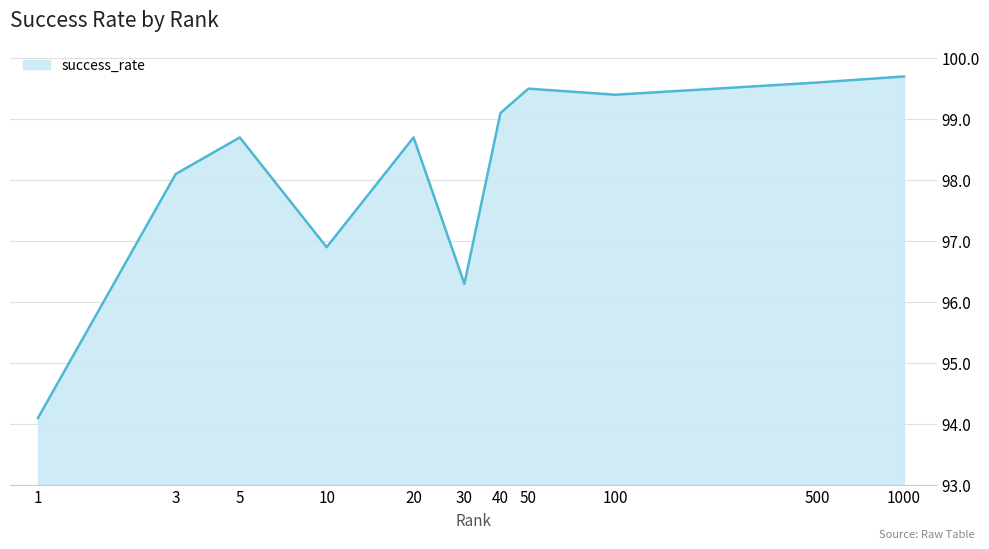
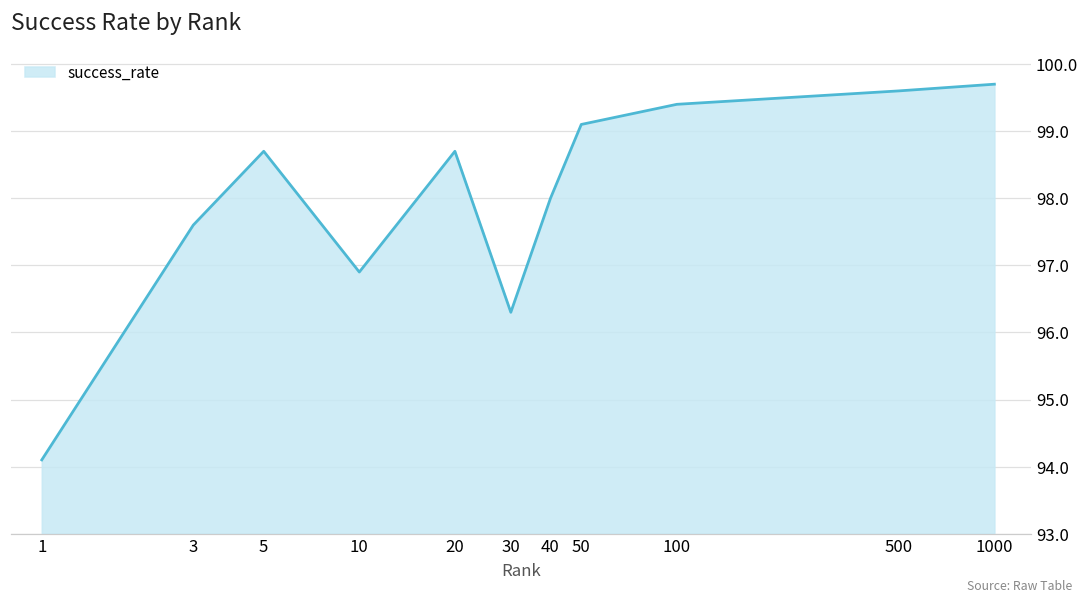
  {
    "1": 94.1,
-   "3": 98.1,
+   "3": 97.6,
    "5": 98.7,
    "10": 96.9,
    "20": 98.7,
    "30": 96.3,
-   "40": 99.1,
-   "50": 99.5,
+   "40": 98.0,
+   "50": 99.1,
    "100": 99.4,
    "500": 99.6,
    "1000": 99.7
  }
